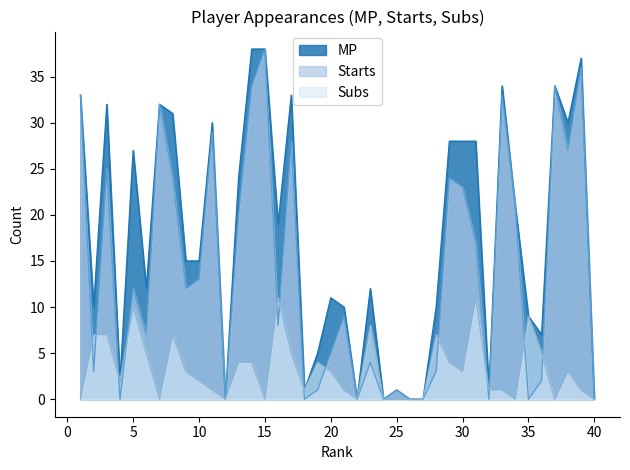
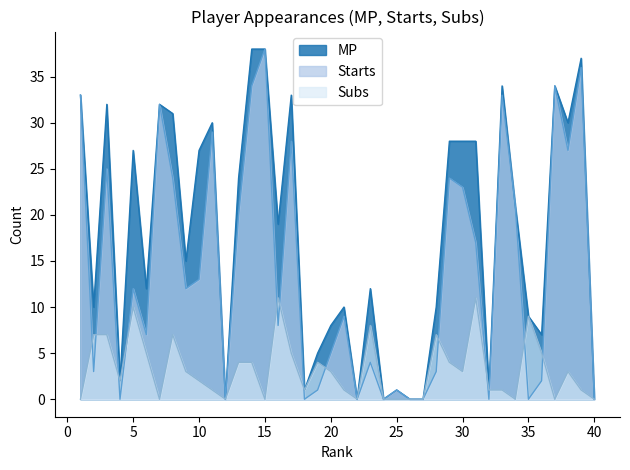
  {
    "MP": {
      "5": 27,
-     "10": 15,
-     "20": 11,
+     "10": 27,
+     "20": 8,
      "30": 28
    }
  }
